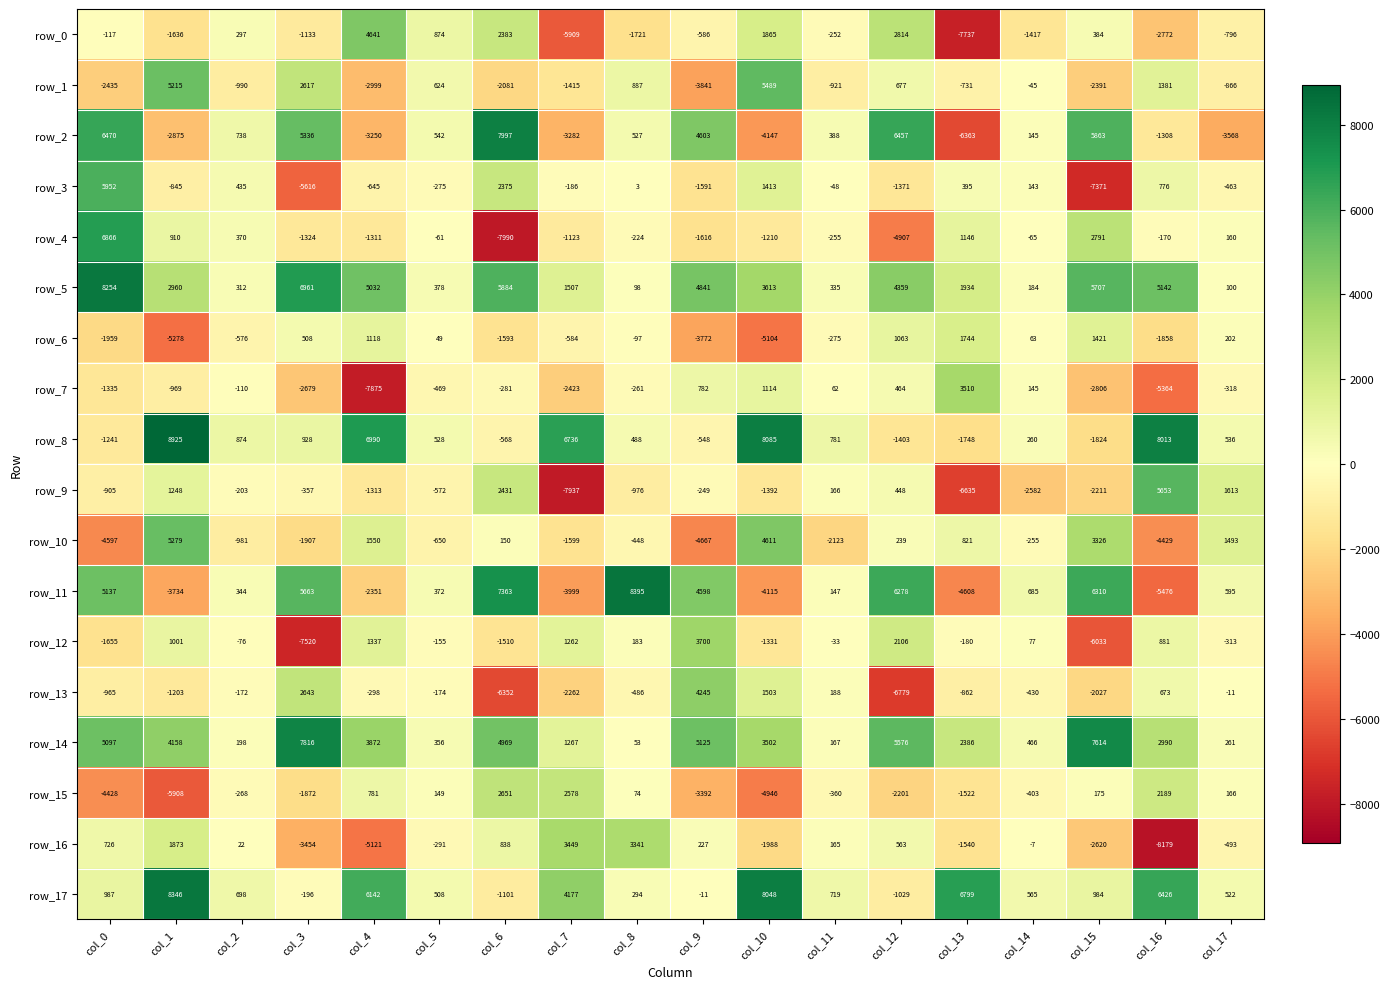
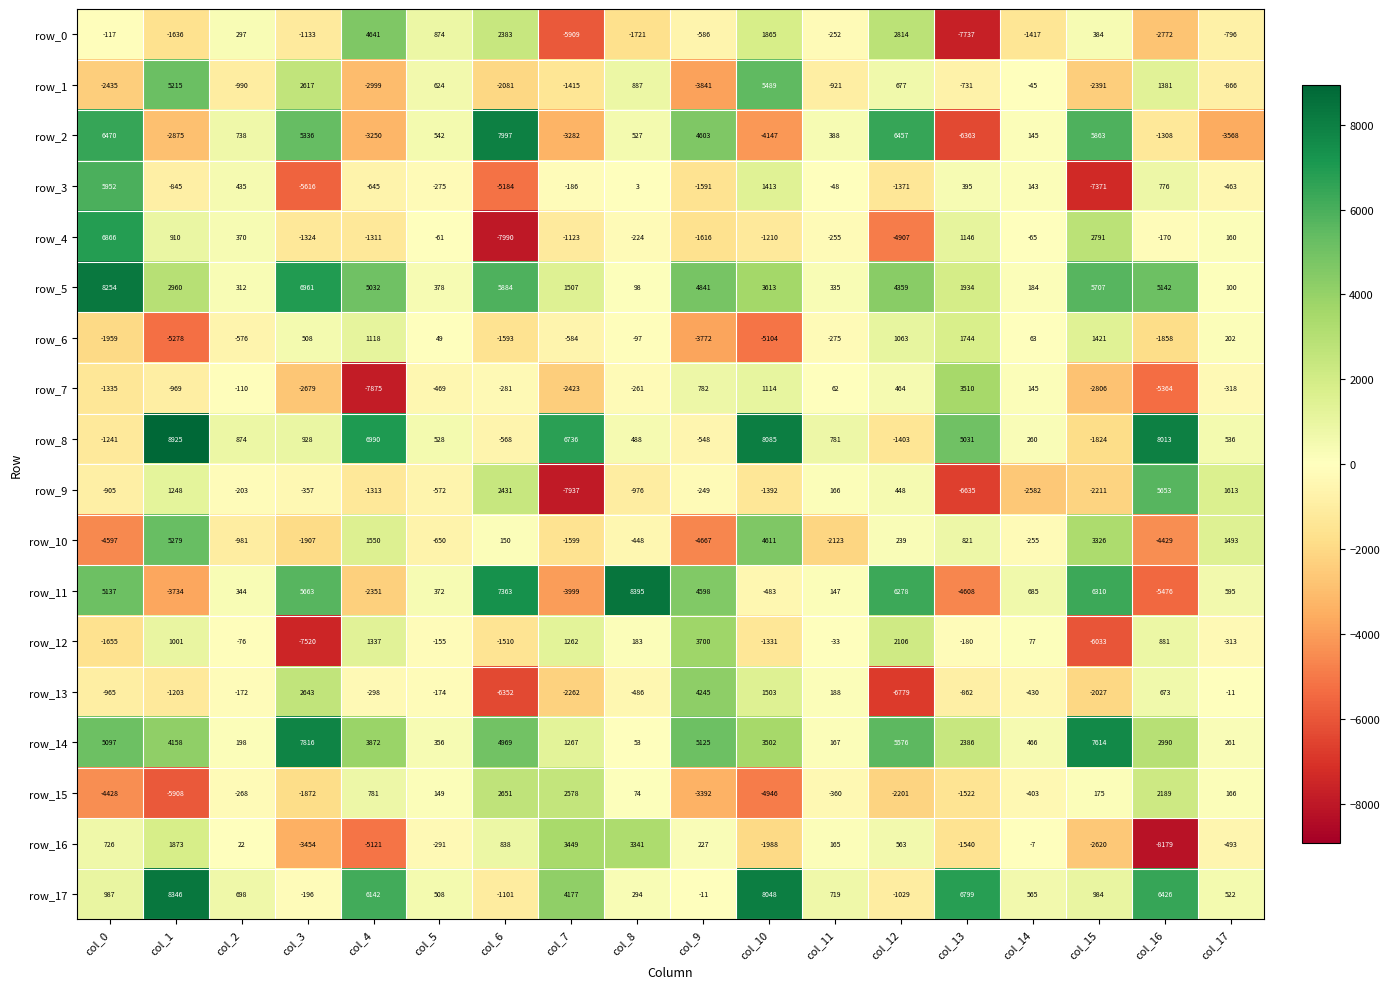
  {
    "row_3": {
      "col_0": 5952,
      "col_1": -845,
      "col_2": 435,
      "col_3": -5616,
      "col_4": -645,
      "col_5": -275,
-     "col_6": 2375,
+     "col_6": -5184,
      "col_7": -186,
      "col_8": 3,
      "col_9": -1591,
      "col_10": 1413,
      "col_11": -48,
      "col_12": -1371,
      "col_13": 395,
      "col_14": 143,
      "col_15": -7371,
      "col_16": 776,
      "col_17": -463
    },
    "row_8": {
      "col_0": -1241,
      "col_1": 8925,
      "col_2": 874,
      "col_3": 928,
      "col_4": 6990,
      "col_5": 528,
      "col_6": -568,
      "col_7": 6736,
      "col_8": 488,
      "col_9": -548,
      "col_10": 8085,
      "col_11": 781,
      "col_12": -1403,
-     "col_13": -1748,
+     "col_13": 5031,
      "col_14": 260,
      "col_15": -1824,
      "col_16": 8013,
      "col_17": 536
    },
    "row_11": {
      "col_0": 5137,
      "col_1": -3734,
      "col_2": 344,
      "col_3": 5663,
      "col_4": -2351,
      "col_5": 372,
      "col_6": 7363,
      "col_7": -3999,
      "col_8": 8395,
      "col_9": 4598,
-     "col_10": -4115,
+     "col_10": -483,
      "col_11": 147,
      "col_12": 6278,
      "col_13": -4608,
      "col_14": 685,
      "col_15": 6310,
      "col_16": -5476,
      "col_17": 595
    }
  }
